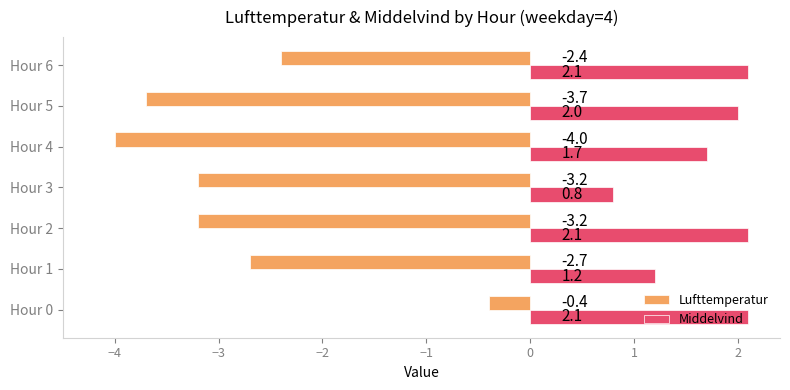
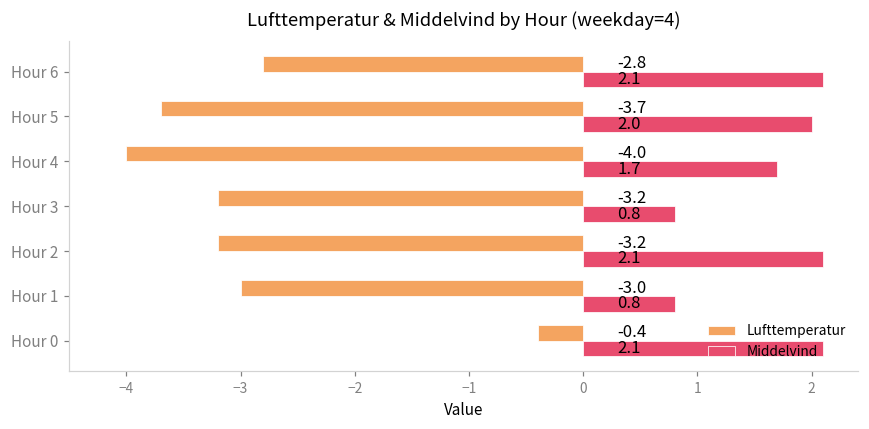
  {
    "Lufttemperatur": {
-     "Hour 6": -2.4,
-     "Hour 1": -2.7
+     "Hour 6": -2.8,
+     "Hour 1": -3.0
    },
    "Middelvind": {
-     "Hour 1": 1.2
+     "Hour 1": 0.8
    }
  }
